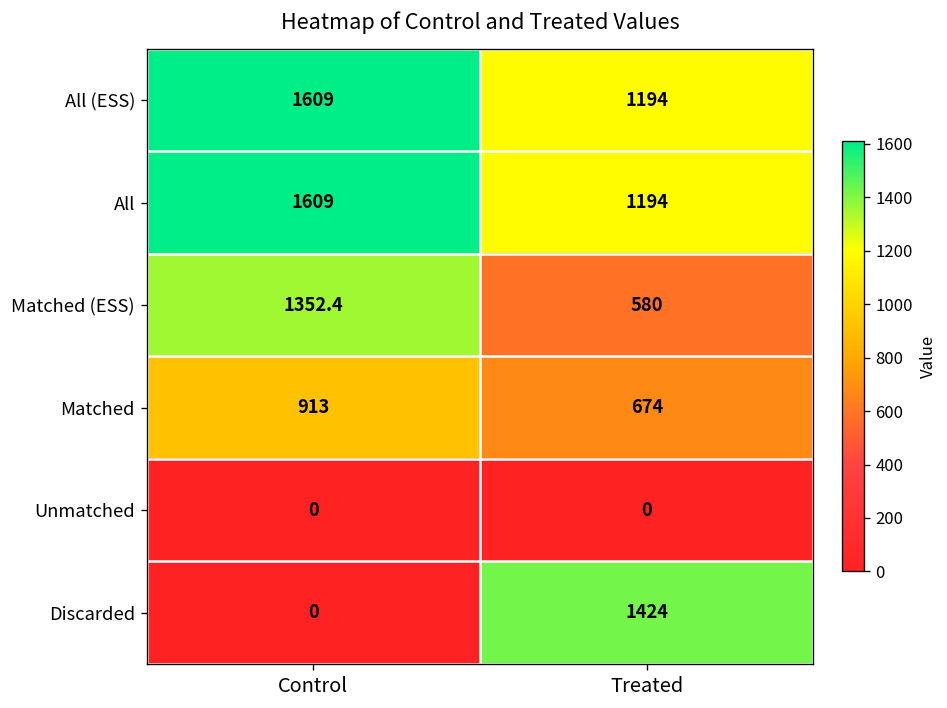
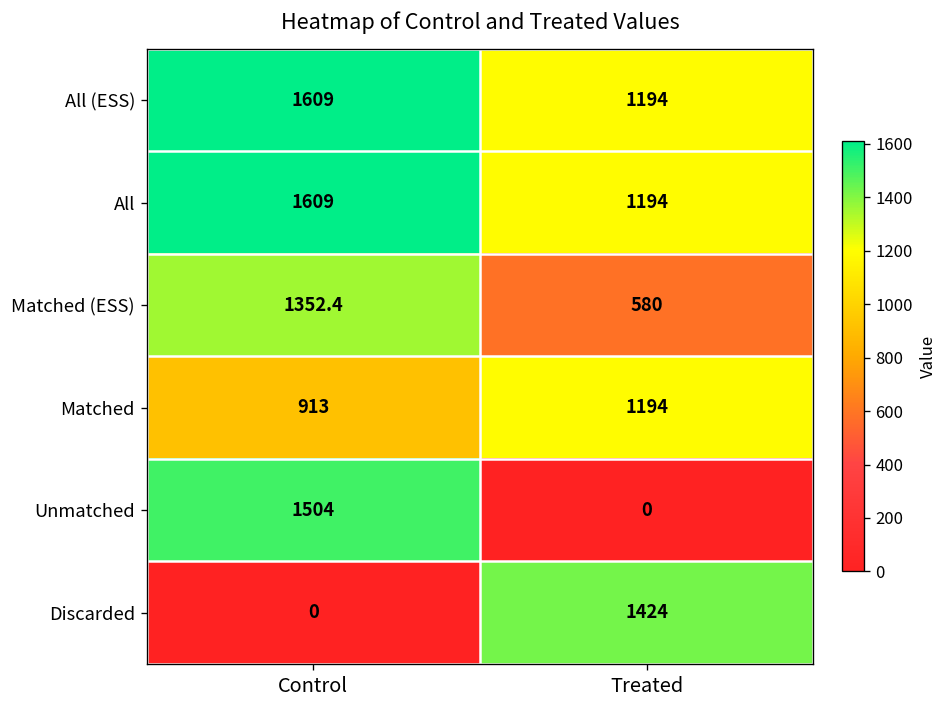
  {
    "All (ESS)": {
      "Control": 1609,
      "Treated": 1194
    },
    "All": {
      "Control": 1609,
      "Treated": 1194
    },
    "Matched (ESS)": {
      "Control": 1352.4,
      "Treated": 580
    },
    "Matched": {
      "Control": 913,
-     "Treated": 674
+     "Treated": 1194
    },
    "Unmatched": {
-     "Control": 0,
+     "Control": 1504,
      "Treated": 0
    },
    "Discarded": {
      "Control": 0,
      "Treated": 1424
    }
  }
